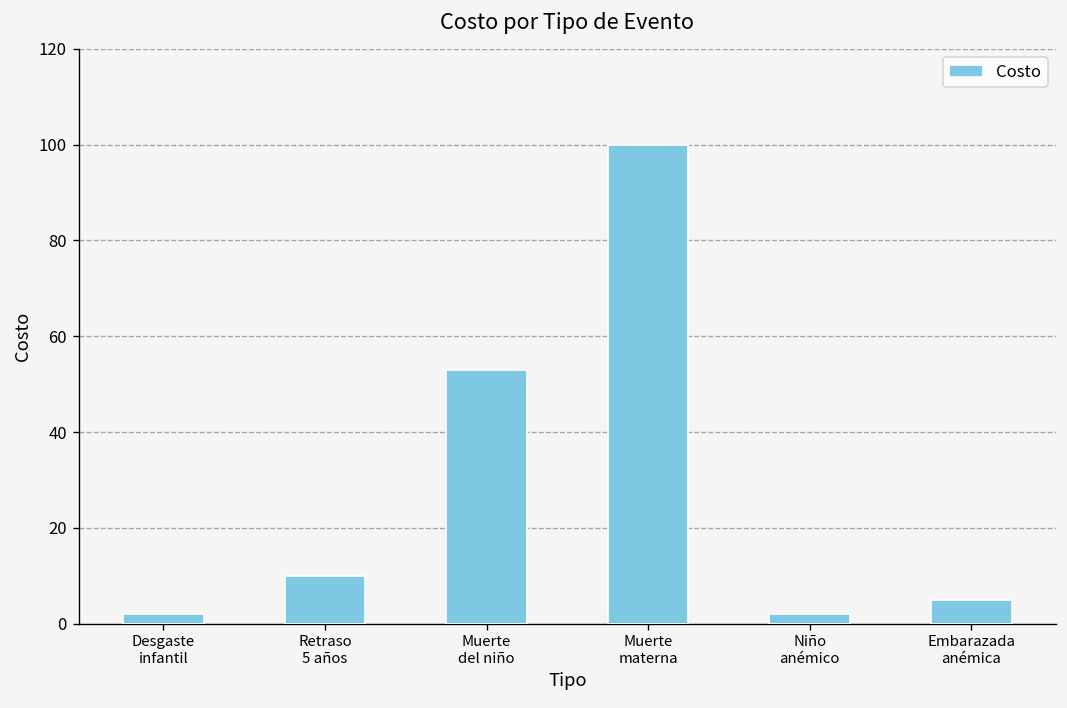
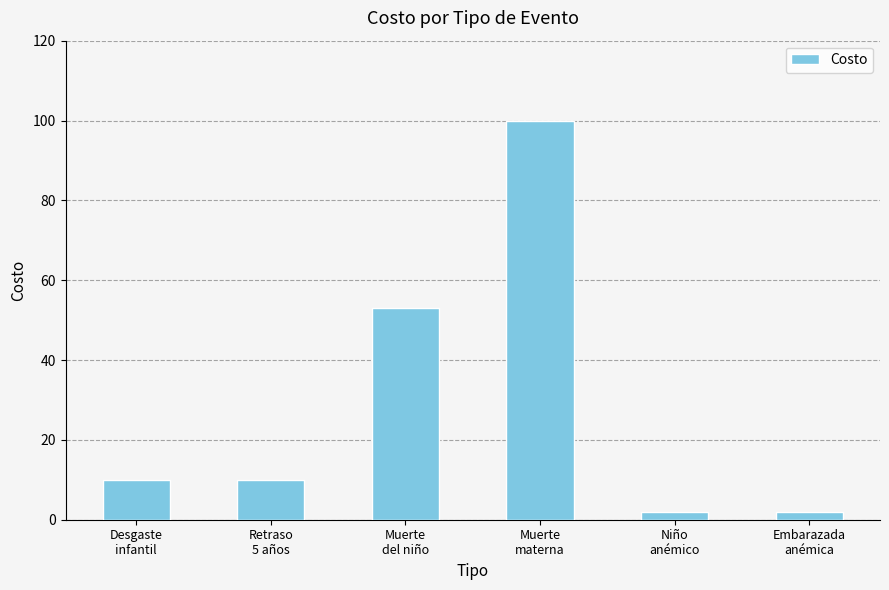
  {
-   "Desgaste infantil": 2,
+   "Desgaste infantil": 10,
    "Retraso 5 años": 10,
    "Muerte del niño": 53,
    "Muerte materna": 100,
    "Niño anémico": 2,
-   "Embarazada anémica": 5
+   "Embarazada anémica": 2
  }
